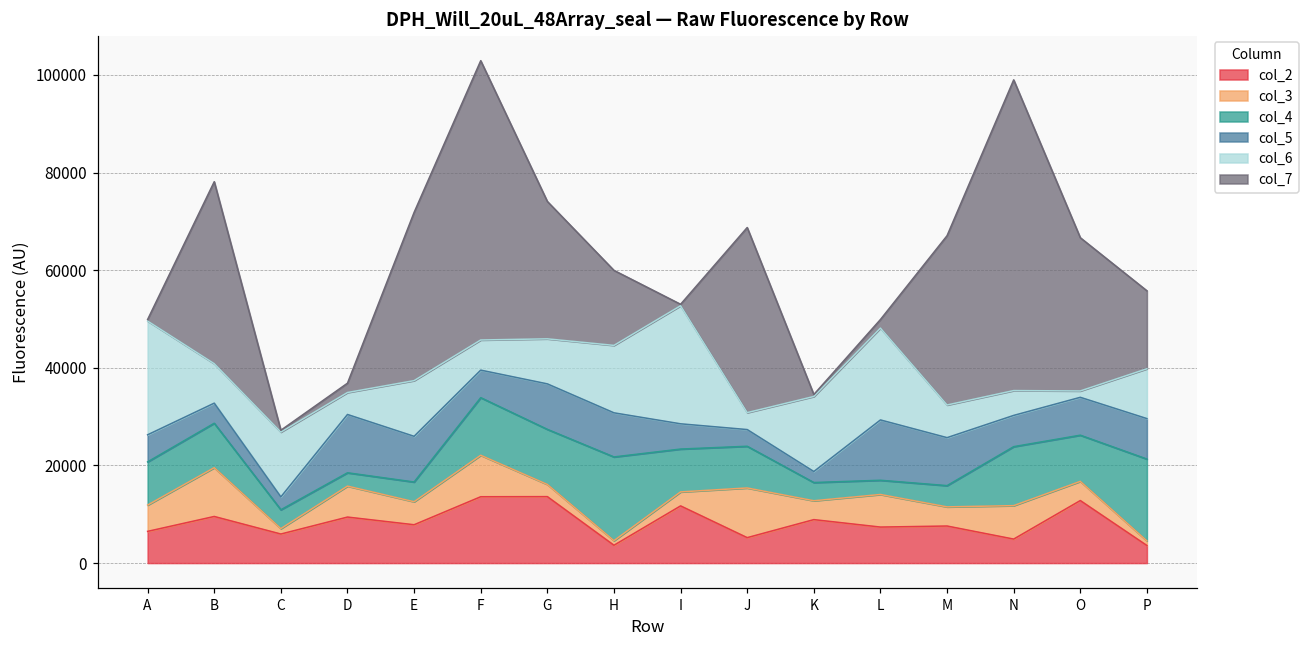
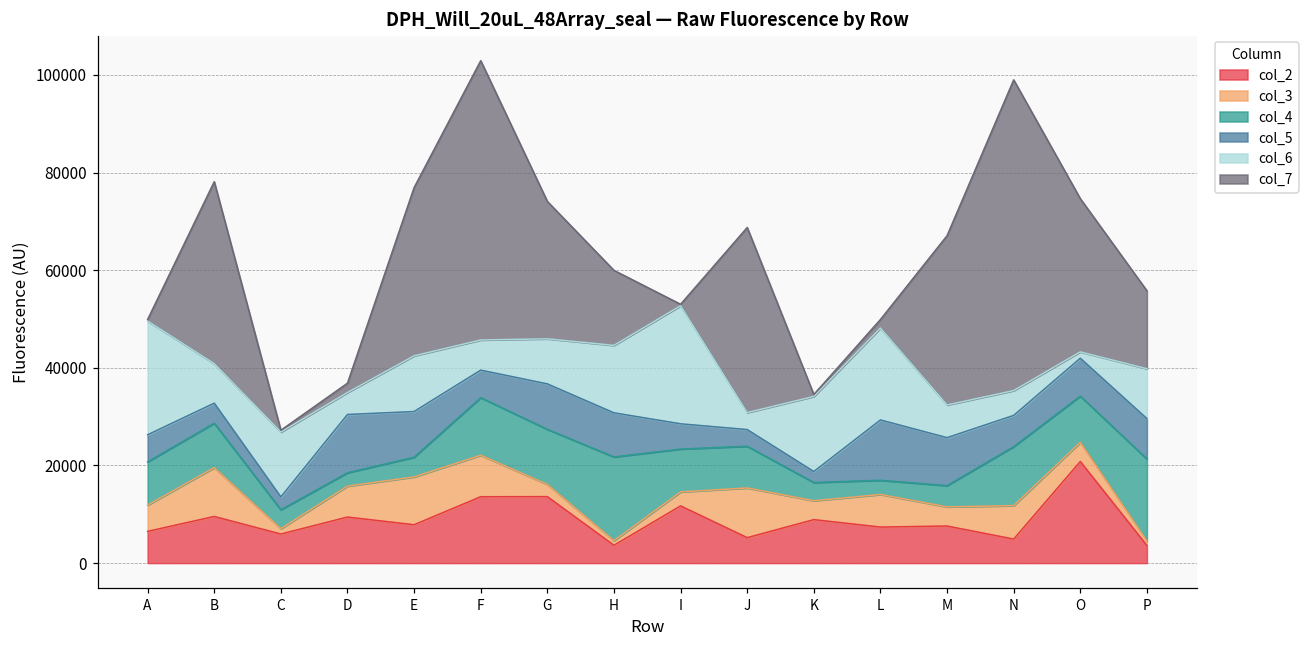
  {
    "col_2": {
      "A": 6000,
      "B": 10000,
      "C": 6000,
      "D": 9000,
      "E": 8000,
      "F": 14000,
      "G": 14000,
      "H": 4000,
      "I": 12000,
      "J": 5000,
      "K": 9000,
      "L": 7000,
      "M": 8000,
      "N": 5000,
-     "O": 13000,
+     "O": 21000,
      "P": 4000
    },
    "col_3": {
      "A": 5000,
      "B": 10000,
      "C": 1000,
      "D": 6000,
-     "E": 5000,
+     "E": 10000,
      "F": 8000,
      "G": 2000,
      "H": 1000,
      "I": 3000,
      "J": 10000,
      "K": 4000,
      "L": 7000,
      "M": 4000,
      "N": 7000,
      "O": 4000,
      "P": 1000
    },
    "col_6": {
      "B": 8000,
      "D": 4000,
      "E": 11000,
      "F": 6000,
      "G": 9000,
      "H": 14000,
      "J": 3000,
      "L": 19000,
      "M": 7000,
      "N": 5000,
      "O": 1000,
      "P": 10000
    }
  }
